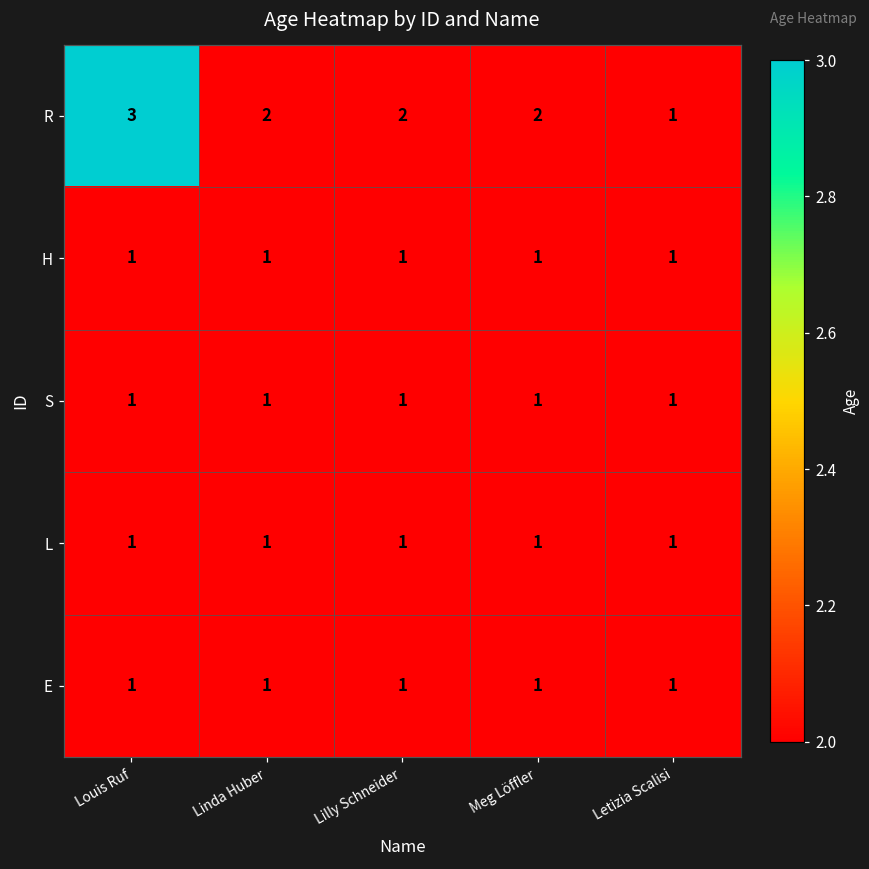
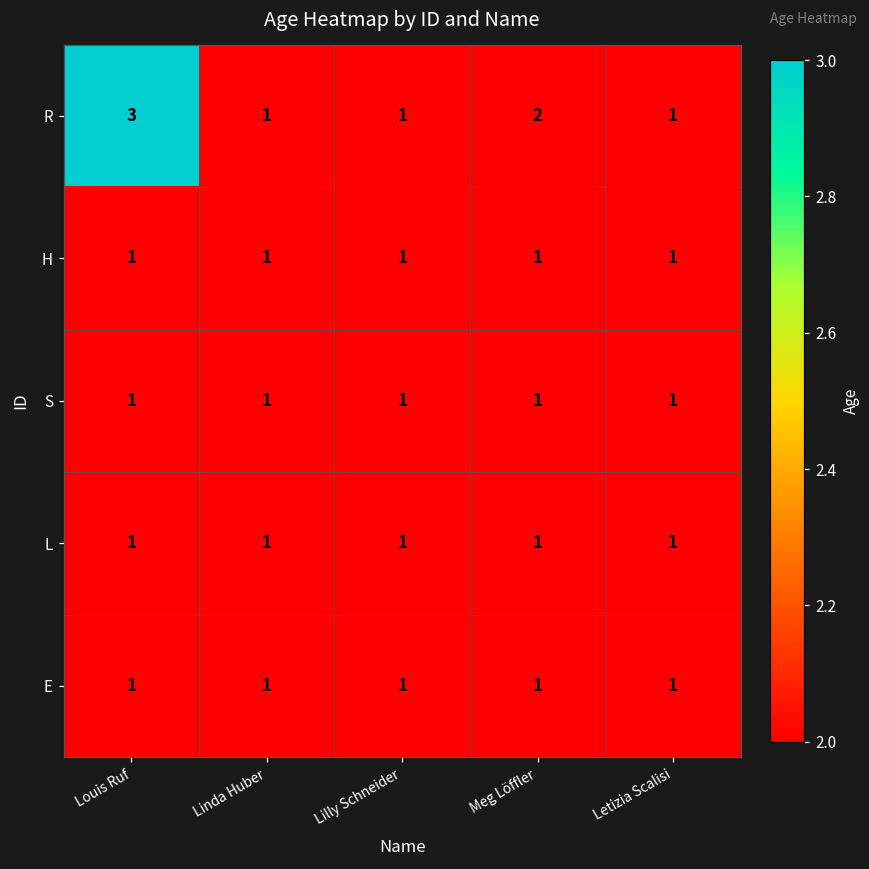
  {
    "R": {
      "Louis Ruf": 3,
-     "Linda Huber": 2,
-     "Lilly Schneider": 2,
+     "Linda Huber": 1,
+     "Lilly Schneider": 1,
      "Meg Löffler": 2,
      "Letizia Scalisi": 1
    },
    "H": {
      "Louis Ruf": 1,
      "Linda Huber": 1,
      "Lilly Schneider": 1,
      "Meg Löffler": 1,
      "Letizia Scalisi": 1
    },
    "S": {
      "Louis Ruf": 1,
      "Linda Huber": 1,
      "Lilly Schneider": 1,
      "Meg Löffler": 1,
      "Letizia Scalisi": 1
    },
    "L": {
      "Louis Ruf": 1,
      "Linda Huber": 1,
      "Lilly Schneider": 1,
      "Meg Löffler": 1,
      "Letizia Scalisi": 1
    },
    "E": {
      "Louis Ruf": 1,
      "Linda Huber": 1,
      "Lilly Schneider": 1,
      "Meg Löffler": 1,
      "Letizia Scalisi": 1
    }
  }
